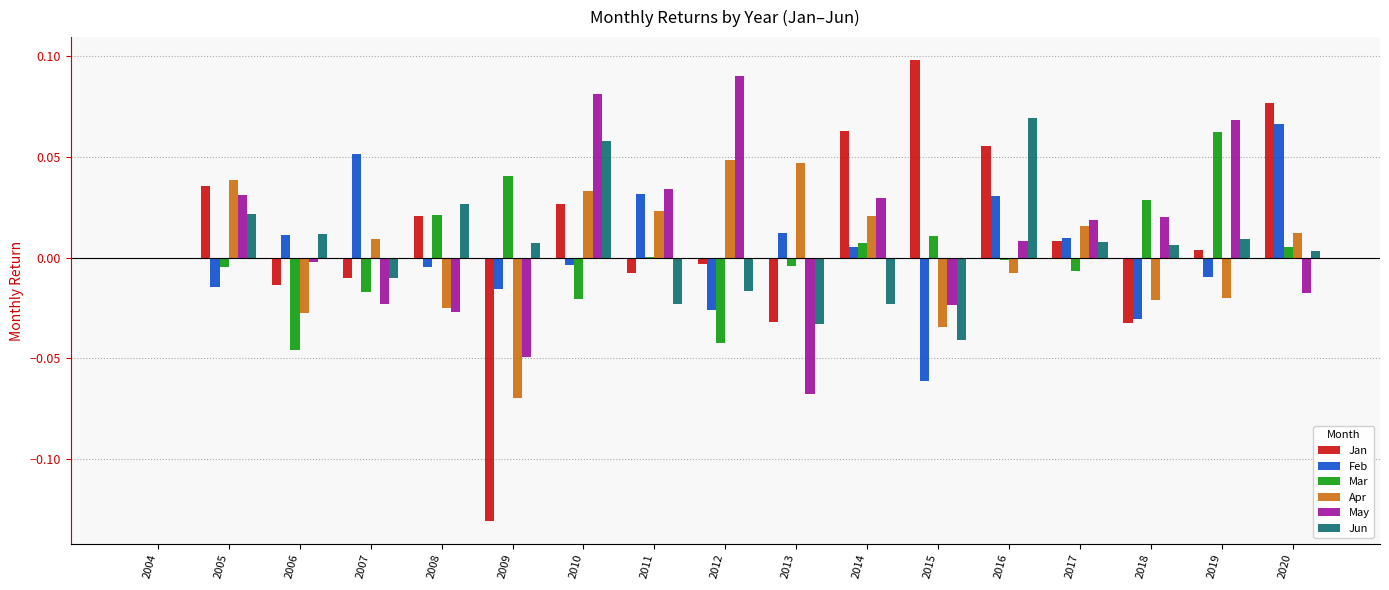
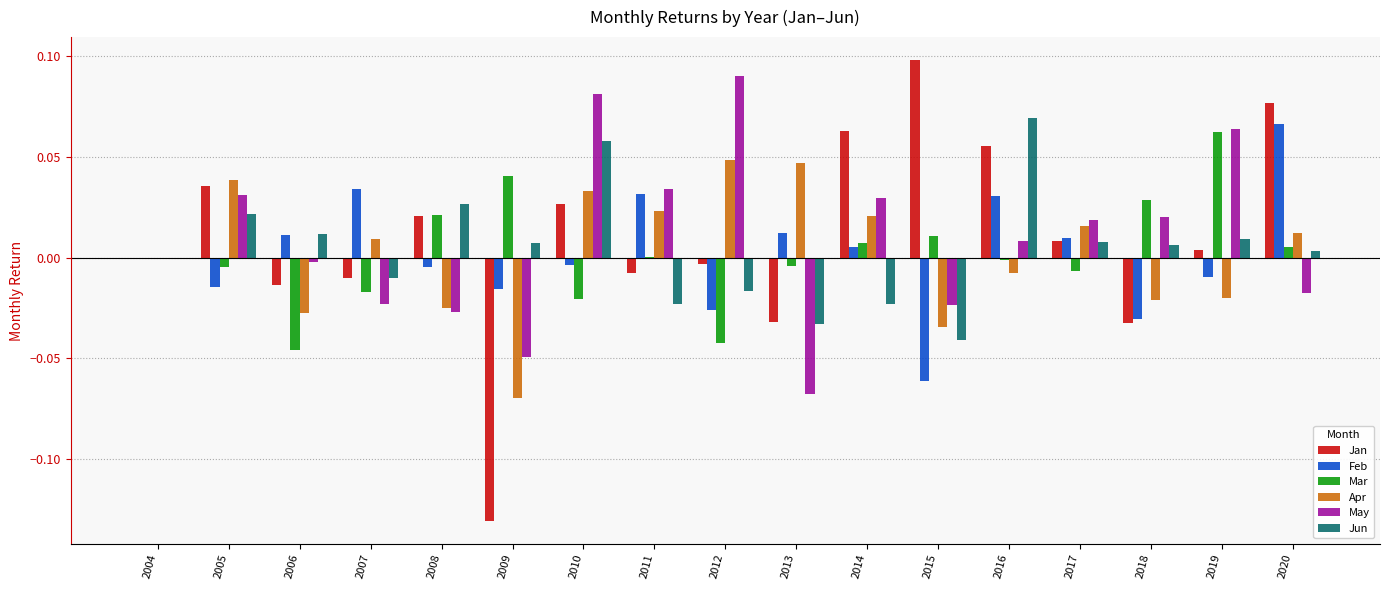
  {
    "Jan": {
      "2004": 0.000,
      "2005": 0.036,
      "2006": -0.013,
      "2007": -0.010,
      "2008": 0.021,
      "2009": -0.131,
      "2010": 0.027,
      "2011": -0.008,
      "2012": -0.003,
      "2013": -0.032,
      "2014": 0.063,
      "2015": 0.098,
      "2016": 0.056,
      "2017": 0.008,
      "2018": -0.033,
      "2019": 0.004,
      "2020": 0.077
    },
    "Feb": {
      "2004": 0.000,
      "2005": -0.015,
      "2006": 0.011,
-     "2007": 0.052,
+     "2007": 0.034,
      "2008": -0.005,
      "2009": -0.015,
      "2010": -0.003,
      "2011": 0.032,
      "2012": -0.026,
      "2013": 0.012,
      "2014": 0.005,
      "2015": -0.061,
      "2016": 0.031,
      "2017": 0.010,
      "2018": -0.030,
      "2019": -0.009,
      "2020": 0.066
    },
    "Mar": {
      "2004": 0.000,
      "2005": -0.005,
      "2006": -0.046,
      "2007": -0.017,
      "2008": 0.021,
      "2009": 0.040,
      "2010": -0.021,
      "2012": -0.042,
      "2013": -0.004,
      "2014": 0.007,
      "2015": 0.011,
      "2017": -0.007,
      "2018": 0.029,
      "2019": 0.063,
      "2020": 0.005
    },
    "Apr": {
      "2004": 0.000,
      "2005": 0.039,
      "2006": -0.028,
      "2007": 0.009,
      "2008": -0.025,
      "2009": -0.070,
      "2010": 0.033,
      "2011": 0.023,
      "2012": 0.048,
      "2013": 0.047,
      "2014": 0.021,
      "2015": -0.034,
      "2016": -0.007,
      "2017": 0.016,
      "2018": -0.021,
      "2019": -0.020,
      "2020": 0.012
    },
    "May": {
      "2004": 0.000,
      "2005": 0.031,
      "2006": -0.002,
      "2007": -0.023,
      "2008": -0.027,
      "2009": -0.049,
      "2010": 0.081,
      "2011": 0.034,
      "2012": 0.090,
      "2013": -0.068,
      "2014": 0.029,
      "2015": -0.024,
      "2016": 0.008,
      "2017": 0.019,
      "2018": 0.020,
-     "2019": 0.068,
+     "2019": 0.064,
      "2020": -0.018
    },
    "Jun": {
      "2004": 0.000,
      "2005": 0.022,
      "2006": 0.012,
      "2007": -0.010,
      "2008": 0.027,
      "2009": 0.008,
      "2010": 0.058,
      "2011": -0.023,
      "2012": -0.017,
      "2013": -0.033,
      "2014": -0.023,
      "2015": -0.041,
      "2016": 0.069,
      "2017": 0.008,
      "2018": 0.006,
      "2019": 0.010,
      "2020": 0.003
    }
  }
